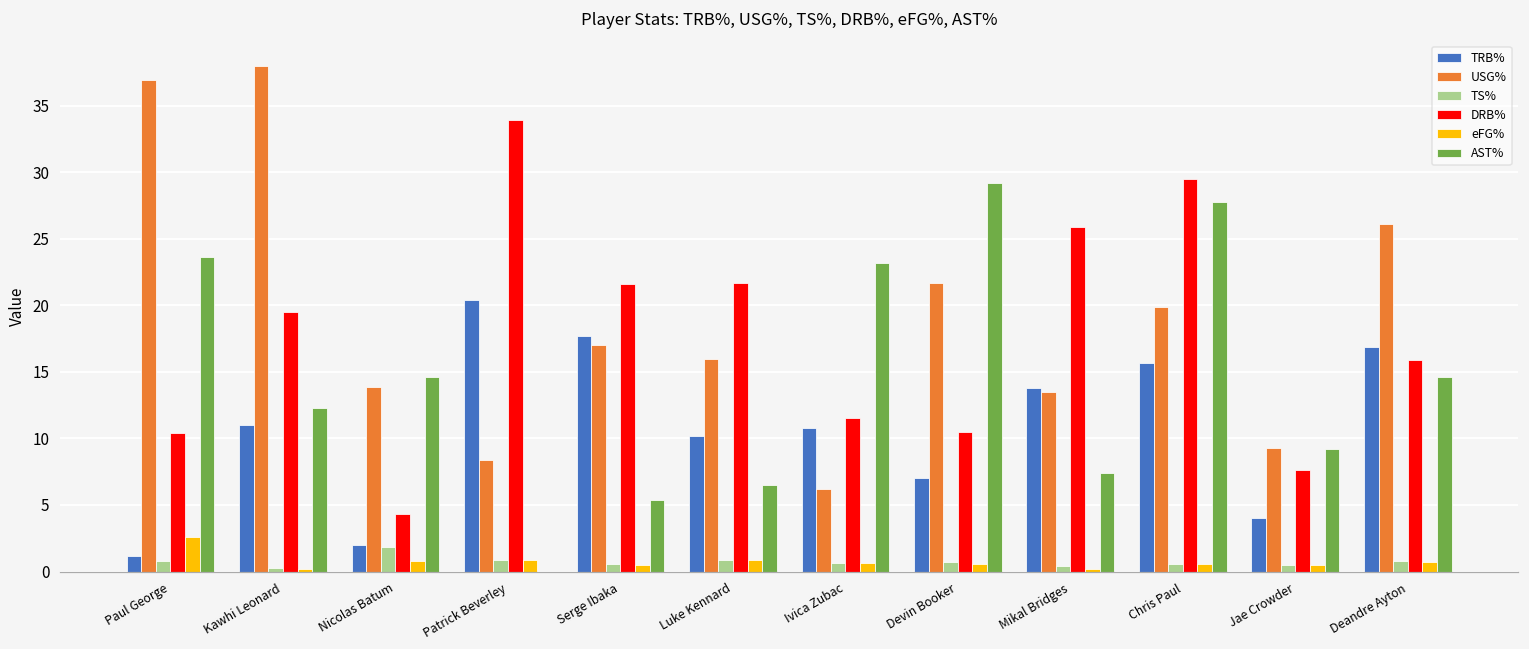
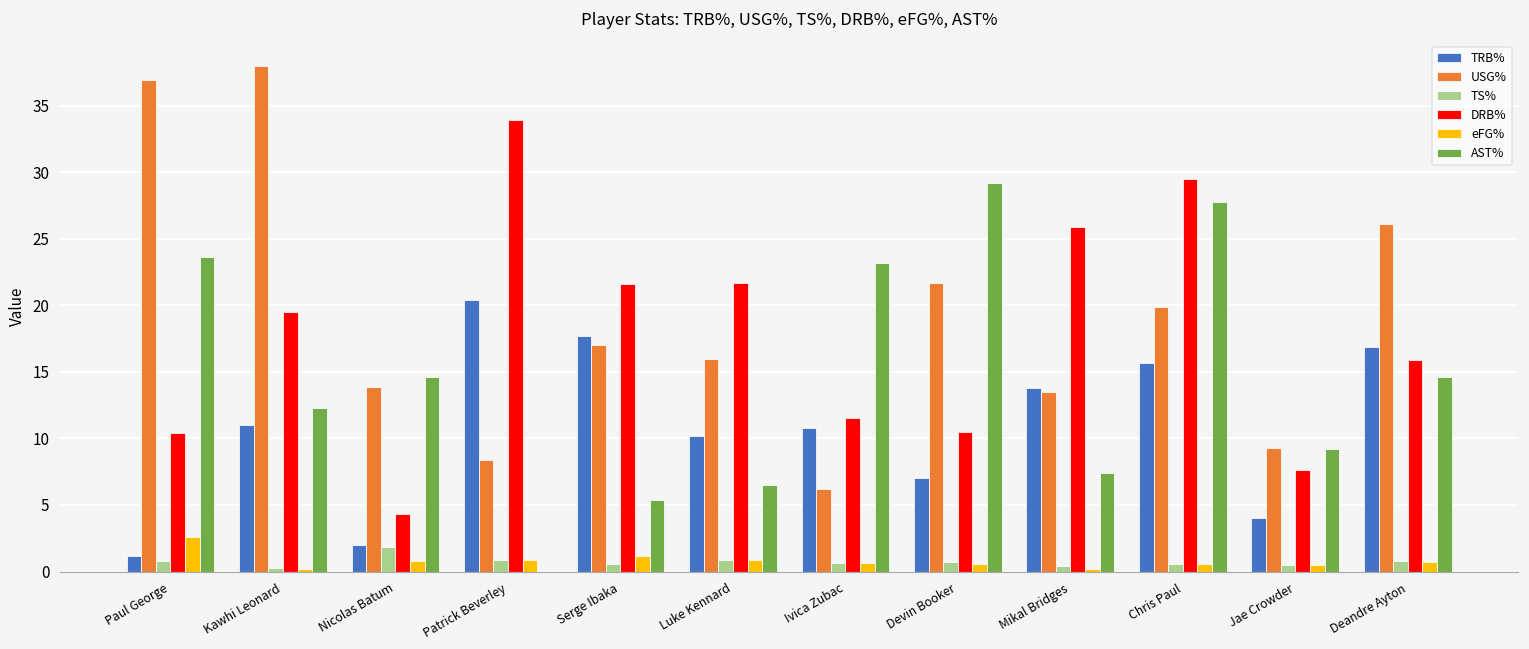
  {
    "TRB%": {
      "Paul George": 1.2,
      "Kawhi Leonard": 11.0,
      "Nicolas Batum": 2.0,
      "Patrick Beverley": 20.4,
      "Serge Ibaka": 17.7,
      "Luke Kennard": 10.2,
      "Ivica Zubac": 10.8,
      "Devin Booker": 7.0,
      "Mikal Bridges": 13.8,
      "Chris Paul": 15.7,
      "Jae Crowder": 4.0,
      "Deandre Ayton": 16.9
    },
    "USG%": {
      "Paul George": 36.9,
      "Kawhi Leonard": 38.0,
      "Nicolas Batum": 13.9,
      "Patrick Beverley": 8.4,
      "Serge Ibaka": 17.0,
      "Luke Kennard": 16.0,
      "Ivica Zubac": 6.2,
      "Devin Booker": 21.7,
      "Mikal Bridges": 13.5,
      "Chris Paul": 19.9,
      "Jae Crowder": 9.3,
      "Deandre Ayton": 26.1
    },
    "TS%": {
      "Paul George": 0.8,
      "Kawhi Leonard": 0.3,
      "Nicolas Batum": 1.9,
      "Patrick Beverley": 0.9,
      "Serge Ibaka": 0.6,
      "Luke Kennard": 0.8,
      "Ivica Zubac": 0.7,
      "Devin Booker": 0.7,
      "Mikal Bridges": 0.4,
      "Chris Paul": 0.6,
      "Jae Crowder": 0.5,
      "Deandre Ayton": 0.8
    },
    "DRB%": {
      "Paul George": 10.4,
      "Kawhi Leonard": 19.5,
      "Nicolas Batum": 4.3,
      "Patrick Beverley": 33.9,
      "Serge Ibaka": 21.6,
      "Luke Kennard": 21.7,
      "Ivica Zubac": 11.5,
      "Devin Booker": 10.5,
      "Mikal Bridges": 25.9,
      "Chris Paul": 29.5,
      "Jae Crowder": 7.6,
      "Deandre Ayton": 15.9
    },
    "eFG%": {
      "Paul George": 2.6,
      "Nicolas Batum": 0.8,
      "Patrick Beverley": 0.8,
-     "Serge Ibaka": 0.5,
+     "Serge Ibaka": 1.2,
      "Luke Kennard": 0.9,
      "Ivica Zubac": 0.7,
      "Devin Booker": 0.6,
      "Mikal Bridges": 0.2,
      "Chris Paul": 0.5,
      "Jae Crowder": 0.5,
      "Deandre Ayton": 0.8
    },
    "AST%": {
      "Paul George": 23.6,
      "Kawhi Leonard": 12.3,
      "Nicolas Batum": 14.6,
      "Patrick Beverley": 0.0,
      "Serge Ibaka": 5.4,
      "Luke Kennard": 6.5,
      "Ivica Zubac": 23.2,
      "Devin Booker": 29.2,
      "Mikal Bridges": 7.4,
      "Chris Paul": 27.8,
      "Jae Crowder": 9.2,
      "Deandre Ayton": 14.6
    }
  }
